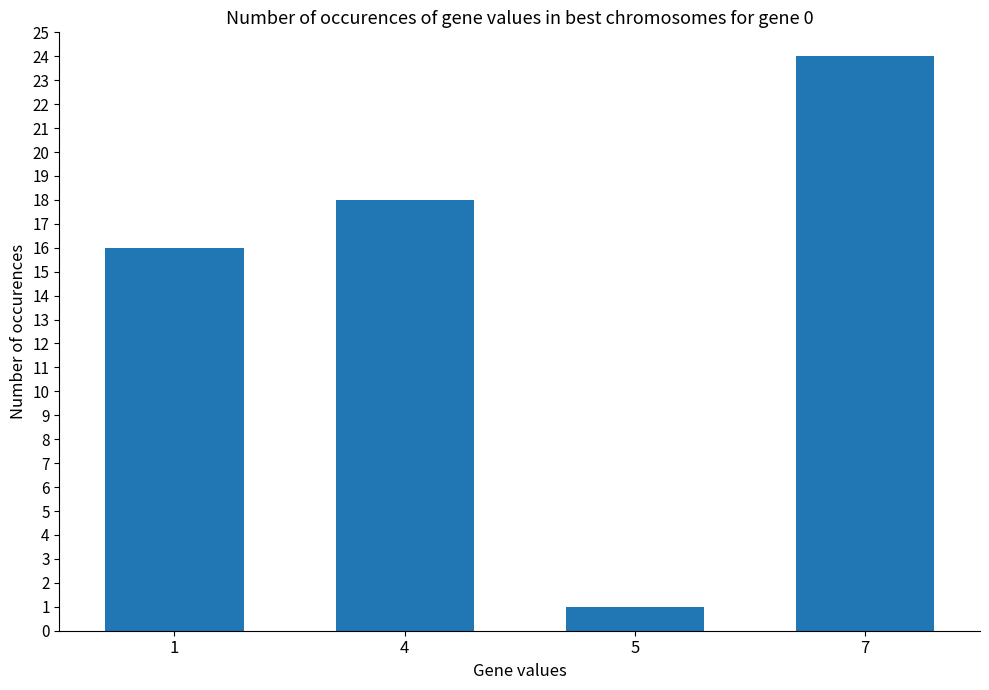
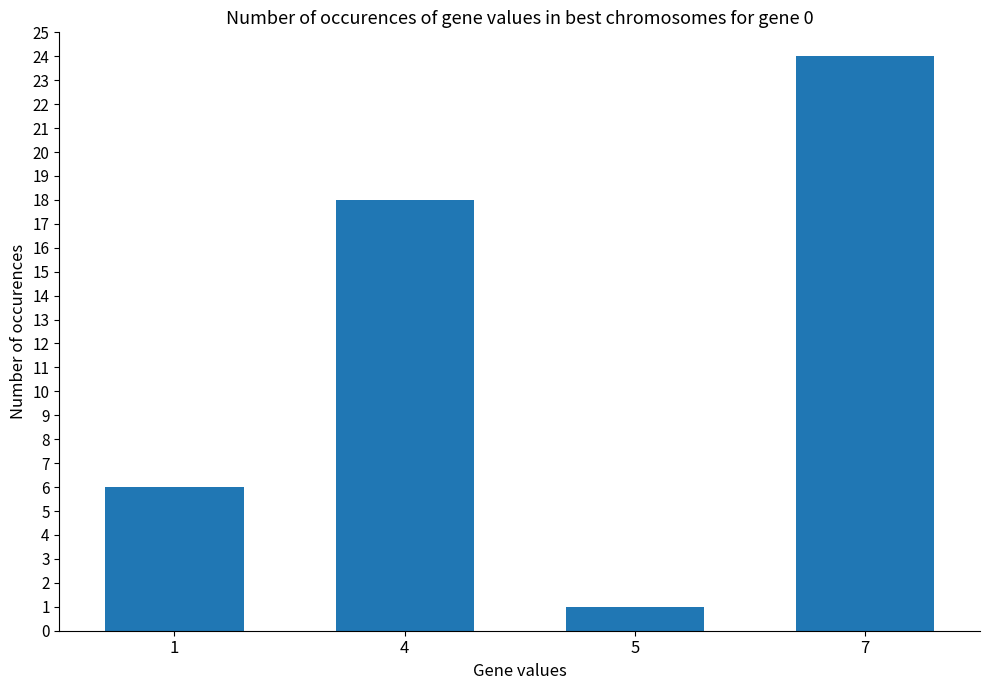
  {
-   "1": 16,
+   "1": 6,
    "4": 18,
    "5": 1,
    "7": 24
  }
